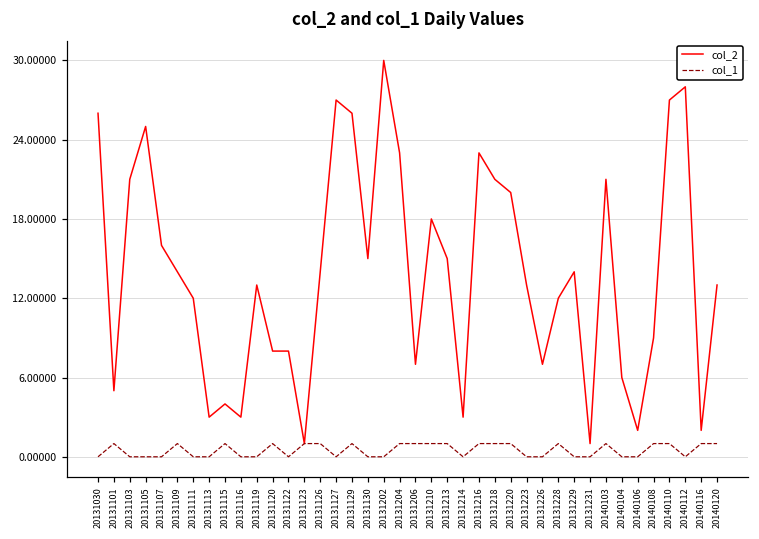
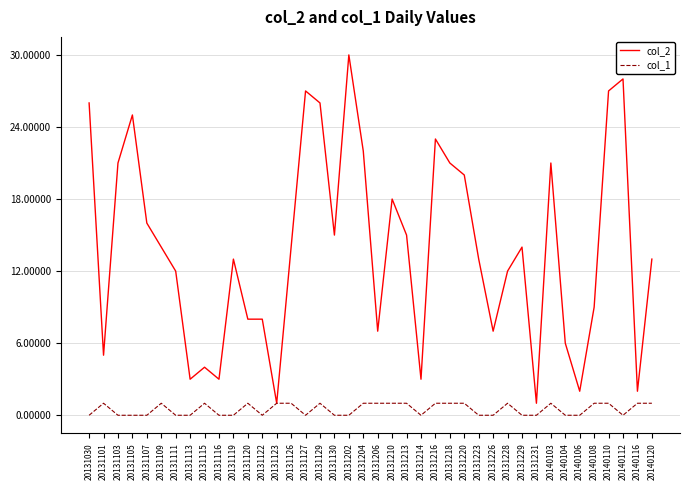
  {
    "col_2": {
      "20131030": 26,
      "20131101": 5,
      "20131103": 21,
      "20131105": 25,
      "20131107": 16,
      "20131109": 14,
      "20131111": 12,
      "20131113": 3,
      "20131115": 4,
      "20131116": 3,
      "20131119": 13,
      "20131120": 8,
      "20131122": 8,
      "20131126": 14,
      "20131127": 27,
      "20131129": 26,
      "20131130": 15,
      "20131202": 30,
-     "20131204": 23,
+     "20131204": 22,
      "20131206": 7,
      "20131210": 18,
      "20131213": 15,
      "20131214": 3,
      "20131216": 23,
      "20131218": 21,
      "20131220": 20,
      "20131223": 13,
      "20131226": 7,
      "20131228": 12,
      "20131229": 14,
      "20131231": 1,
      "20140103": 21,
      "20140104": 6,
      "20140106": 2,
      "20140108": 9,
      "20140110": 27,
      "20140112": 28,
      "20140116": 2,
      "20140120": 13
    },
    "col_1": {
      "20131030": 0,
      "20131101": 1,
      "20131103": 0,
      "20131105": 0,
      "20131107": 0,
      "20131109": 1,
      "20131111": 0,
      "20131113": 0,
      "20131115": 1,
      "20131116": 0,
      "20131119": 0,
      "20131120": 1,
      "20131122": 0,
      "20131126": 1,
      "20131127": 0,
      "20131129": 1,
      "20131130": 0,
      "20131202": 0,
      "20131204": 1,
      "20131206": 1,
      "20131210": 1,
      "20131213": 1,
      "20131214": 0,
      "20131216": 1,
      "20131218": 1,
      "20131220": 1,
      "20131223": 0,
      "20131226": 0,
      "20131228": 1,
      "20131229": 0,
      "20131231": 0,
      "20140103": 1,
      "20140104": 0,
      "20140106": 0,
      "20140108": 1,
      "20140110": 1,
      "20140112": 0,
      "20140116": 1,
      "20140120": 1
    }
  }
